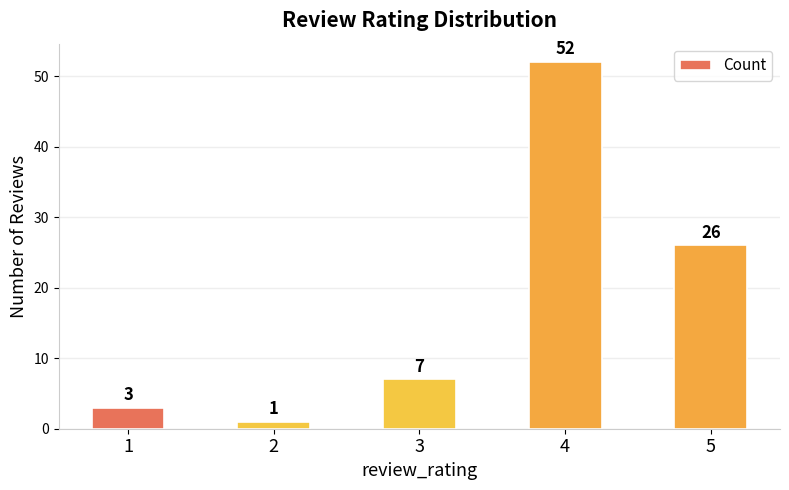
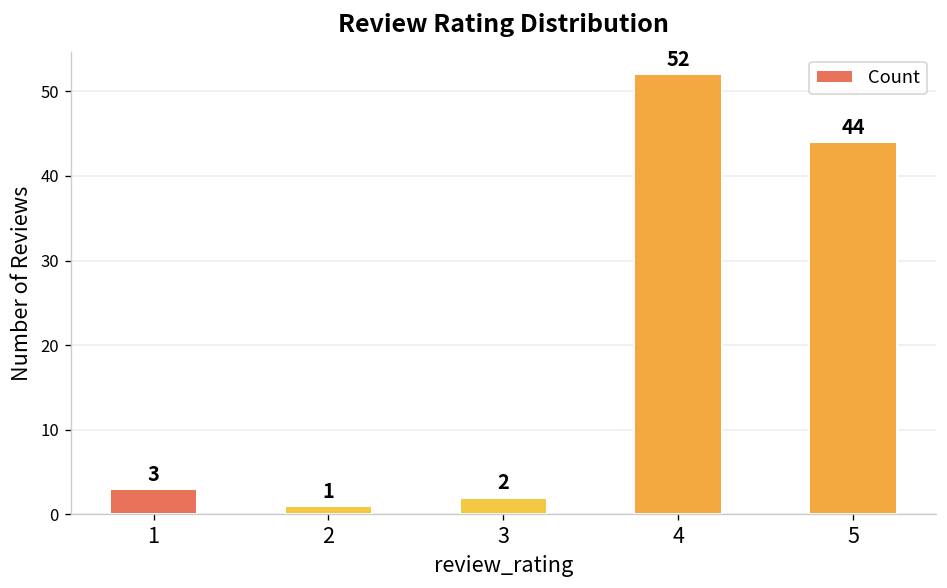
  {
    "1": 3,
    "2": 1,
-   "3": 7,
+   "3": 2,
    "4": 52,
-   "5": 26
+   "5": 44
  }
